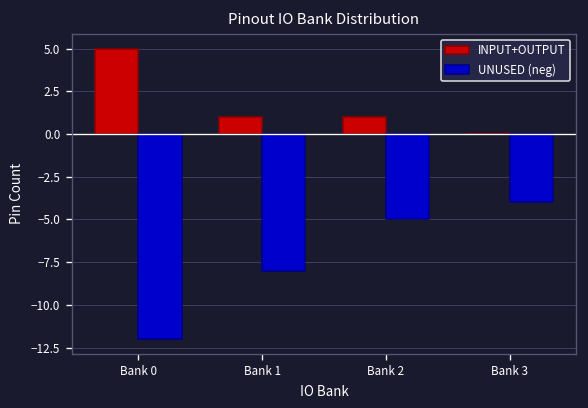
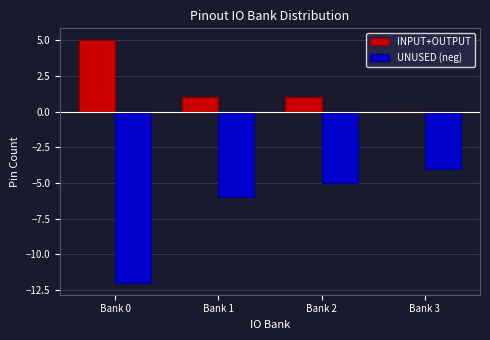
  {
    "INPUT+OUTPUT": {
      "Bank 0": 5.0,
      "Bank 1": 1.0,
      "Bank 2": 1.0,
      "Bank 3": 0.0
    },
    "UNUSED (neg)": {
      "Bank 0": -12.0,
-     "Bank 1": -8.0,
+     "Bank 1": -6.0,
      "Bank 2": -5.0,
      "Bank 3": -4.0
    }
  }
